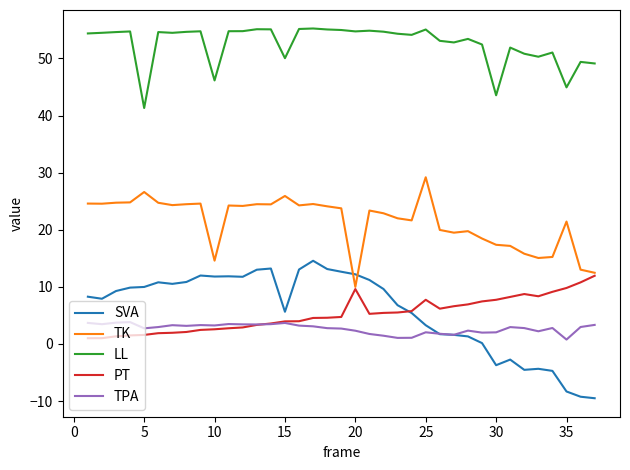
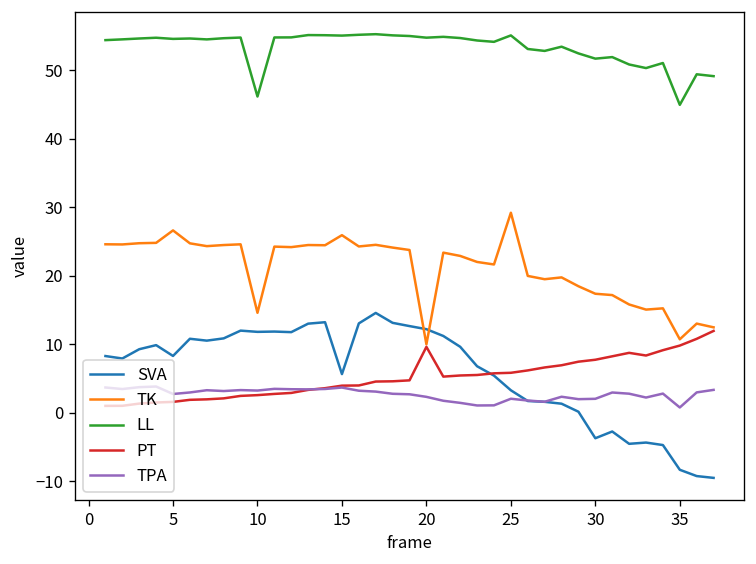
  {
    "SVA": {
-     "5": 10,
+     "5": 8,
      "10": 12,
      "15": 6,
      "20": 12,
      "25": 3,
      "30": -4,
      "35": -8
    },
    "TK": {
      "5": 27,
      "10": 15,
      "15": 26,
      "25": 29,
      "30": 17,
-     "35": 21
+     "35": 11
    },
    "LL": {
-     "5": 41,
+     "5": 55,
      "10": 46,
-     "15": 50,
+     "15": 55,
      "20": 55,
      "25": 55,
-     "30": 44,
+     "30": 52,
      "35": 45
    },
    "PT": {
      "10": 3,
-     "25": 8,
+     "25": 6,
      "30": 8,
      "35": 10
    },
    "TPA": {
      "10": 3,
      "20": 2,
      "25": 2,
      "30": 2,
      "35": 1
    }
  }
